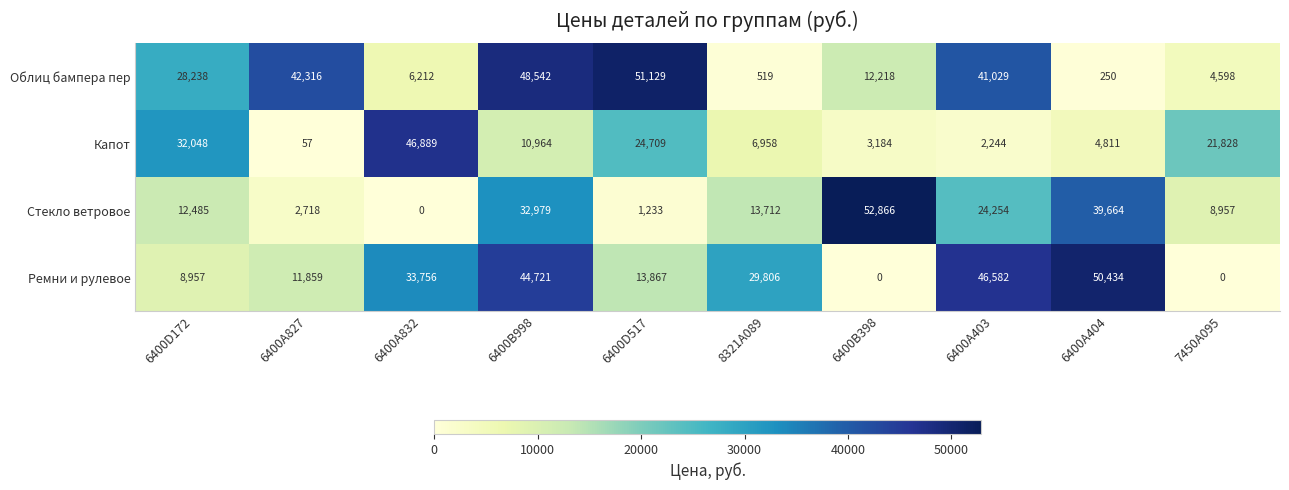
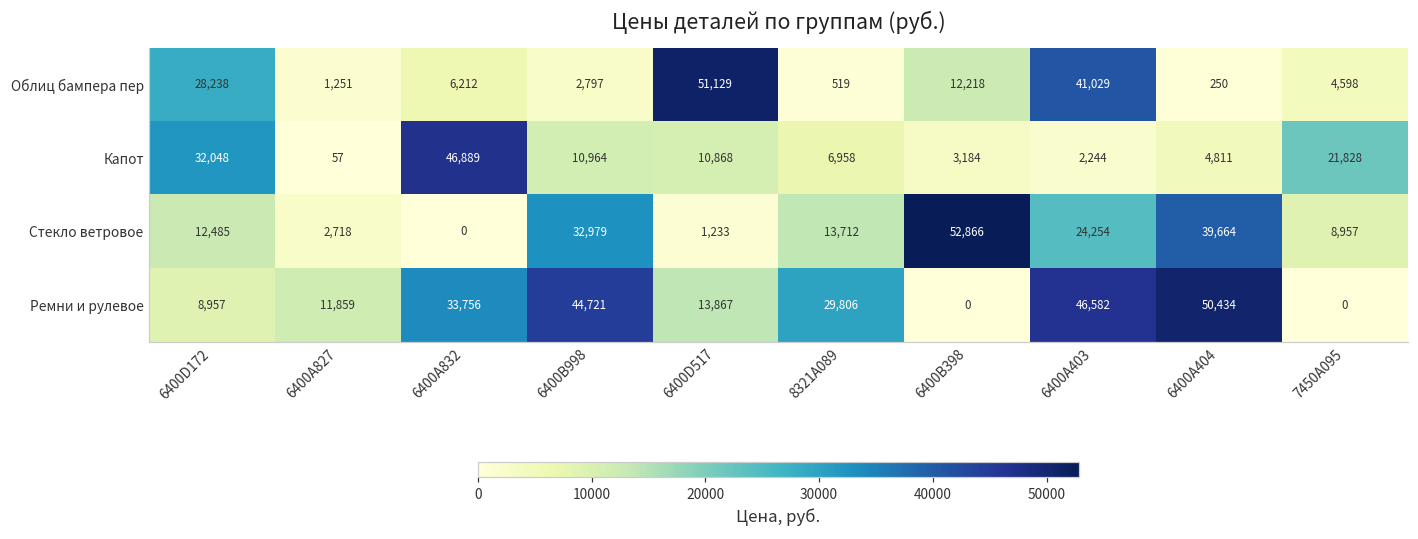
  {
    "Облиц бампера пер": {
      "6400D172": "28,238",
-     "6400A827": "42,316",
+     "6400A827": "1,251",
      "6400A832": "6,212",
-     "6400B998": "48,542",
+     "6400B998": "2,797",
      "6400D517": "51,129",
      "8321A089": "519",
      "6400B398": "12,218",
      "6400A403": "41,029",
      "6400A404": "250",
      "7450A095": "4,598"
    },
    "Капот": {
      "6400D172": "32,048",
      "6400A827": "57",
      "6400A832": "46,889",
      "6400B998": "10,964",
-     "6400D517": "24,709",
+     "6400D517": "10,868",
      "8321A089": "6,958",
      "6400B398": "3,184",
      "6400A403": "2,244",
      "6400A404": "4,811",
      "7450A095": "21,828"
    },
    "Стекло ветровое": {
      "6400D172": "12,485",
      "6400A827": "2,718",
      "6400A832": "0",
      "6400B998": "32,979",
      "6400D517": "1,233",
      "8321A089": "13,712",
      "6400B398": "52,866",
      "6400A403": "24,254",
      "6400A404": "39,664",
      "7450A095": "8,957"
    },
    "Ремни и рулевое": {
      "6400D172": "8,957",
      "6400A827": "11,859",
      "6400A832": "33,756",
      "6400B998": "44,721",
      "6400D517": "13,867",
      "8321A089": "29,806",
      "6400B398": "0",
      "6400A403": "46,582",
      "6400A404": "50,434",
      "7450A095": "0"
    }
  }
